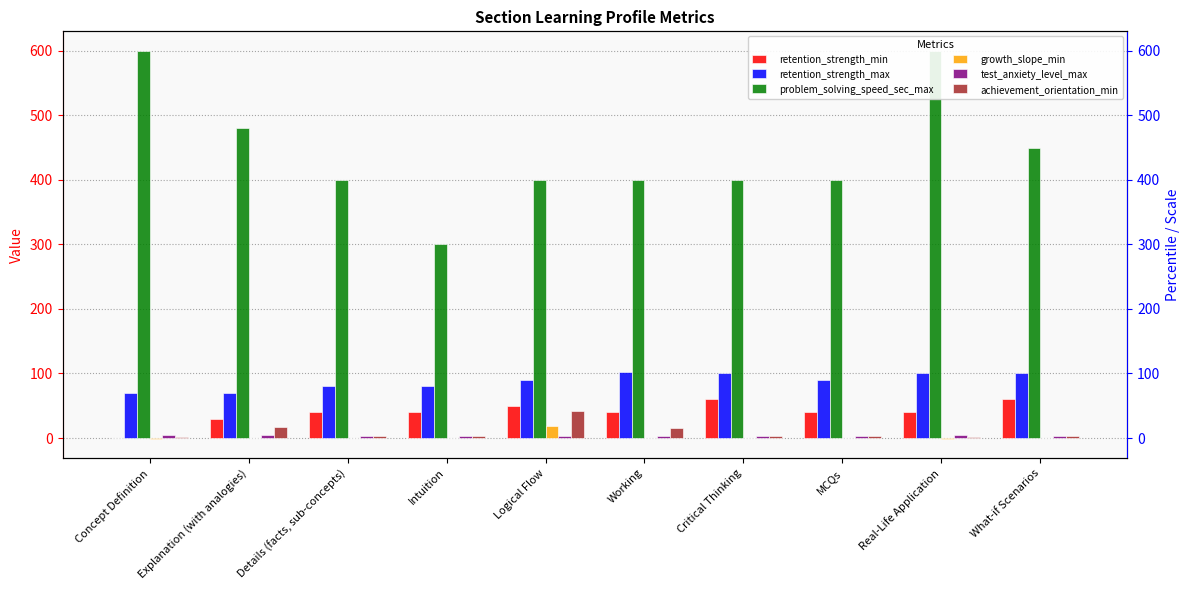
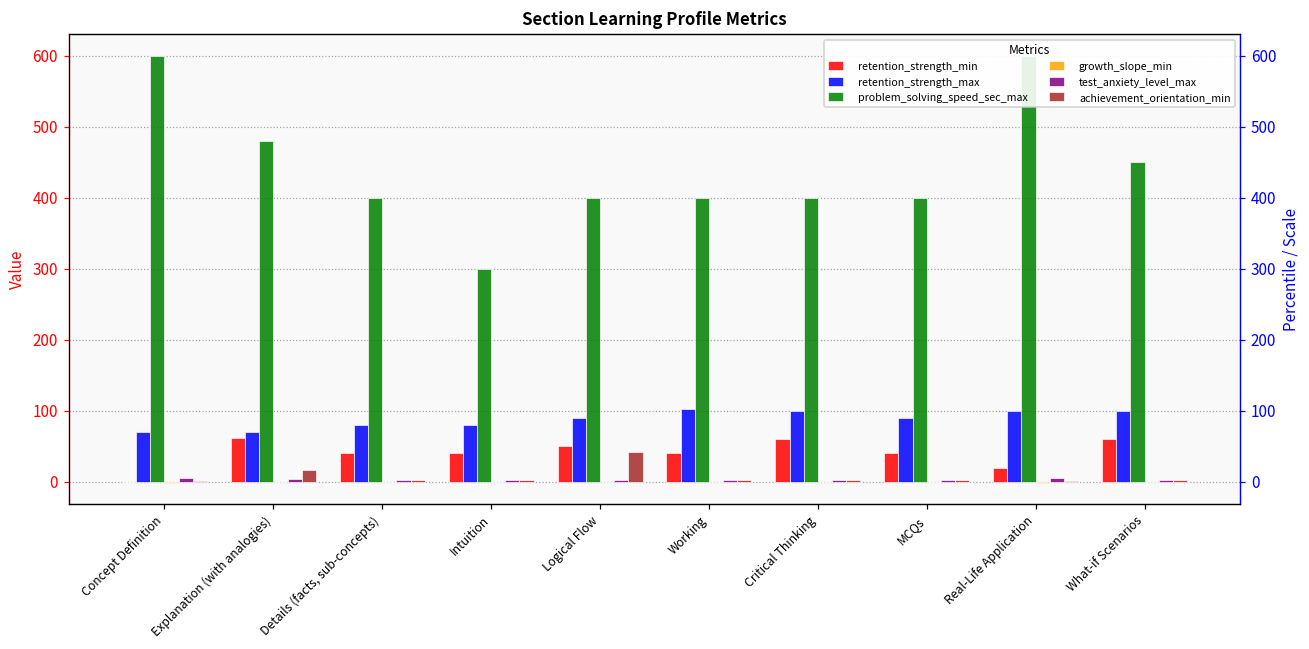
  {
    "retention_strength_min": {
      "Concept Definition": 0,
-     "Explanation (with analogies)": 30,
+     "Explanation (with analogies)": 60,
      "Details (facts, sub-concepts)": 40,
      "Intuition": 40,
      "Logical Flow": 50,
      "Working": 40,
      "Critical Thinking": 60,
      "MCQs": 40,
-     "Real-Life Application": 40,
+     "Real-Life Application": 20,
      "What-if Scenarios": 60
    },
    "retention_strength_max": {
      "Concept Definition": 70,
      "Explanation (with analogies)": 70,
      "Details (facts, sub-concepts)": 80,
      "Intuition": 80,
      "Logical Flow": 90,
      "Working": 100,
      "Critical Thinking": 100,
      "MCQs": 90,
      "Real-Life Application": 100,
      "What-if Scenarios": 100
    },
    "problem_solving_speed_sec_max": {
      "Concept Definition": 600,
      "Explanation (with analogies)": 480,
      "Details (facts, sub-concepts)": 400,
      "Intuition": 300,
      "Logical Flow": 400,
      "Working": 400,
      "Critical Thinking": 400,
      "MCQs": 400,
      "What-if Scenarios": 450
    },
    "growth_slope_min": {
      "Details (facts, sub-concepts)": 0,
-     "Logical Flow": 20
+     "Logical Flow": 0
    },
    "test_anxiety_level_max": {
      "Concept Definition": 10,
      "Explanation (with analogies)": 0,
      "Real-Life Application": 10
    },
    "achievement_orientation_min": {
      "Explanation (with analogies)": 20,
      "Logical Flow": 40,
-     "Working": 20
+     "Working": 0
    }
  }
